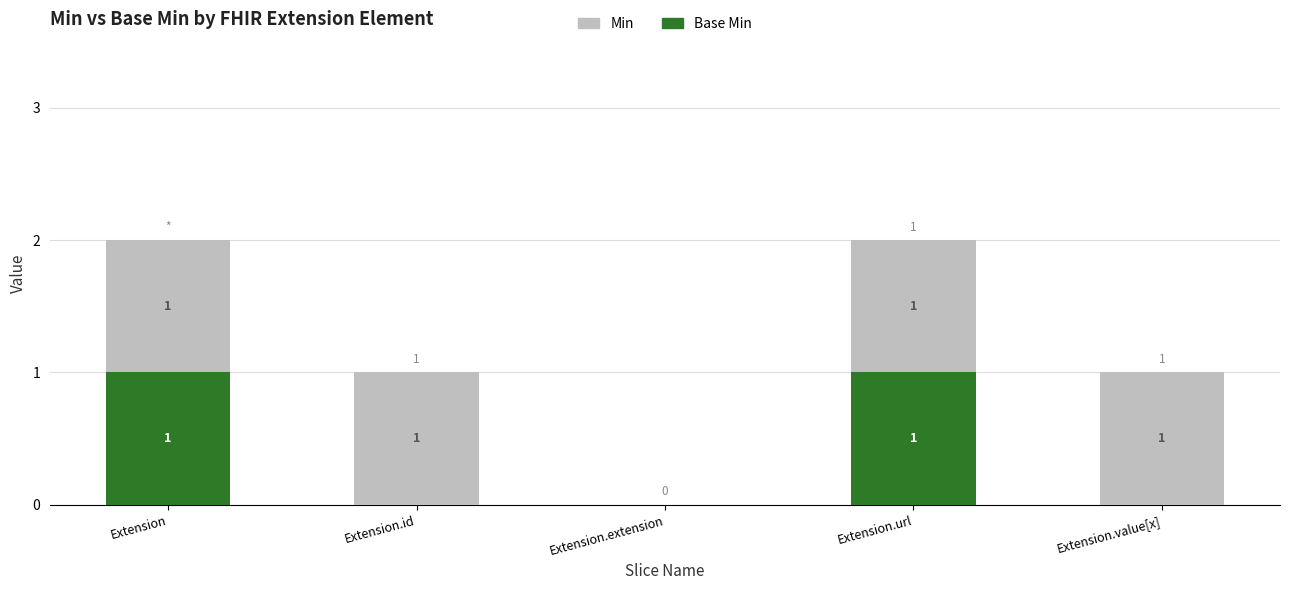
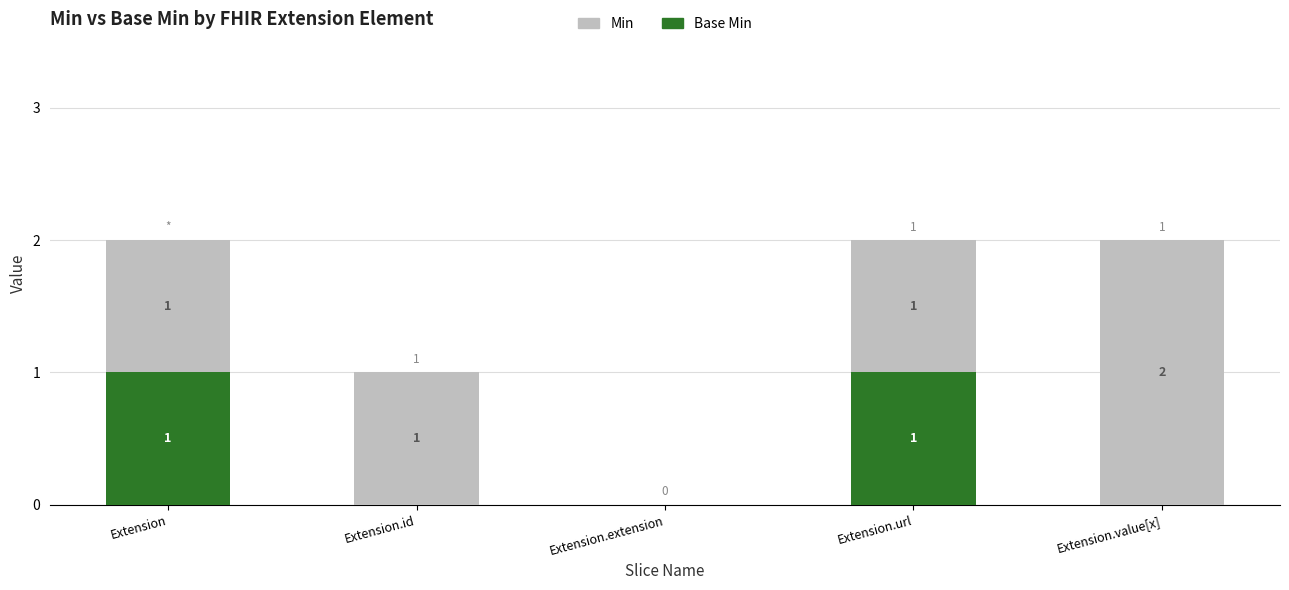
  {
    "Base Min": {
      "Extension": 1,
      "Extension.extension": 0,
      "Extension.url": 1
    },
    "Min": {
      "Extension": 1,
      "Extension.id": 1,
      "Extension.extension": 0,
      "Extension.url": 1,
-     "Extension.value[x]": 1
+     "Extension.value[x]": 2
    }
  }
